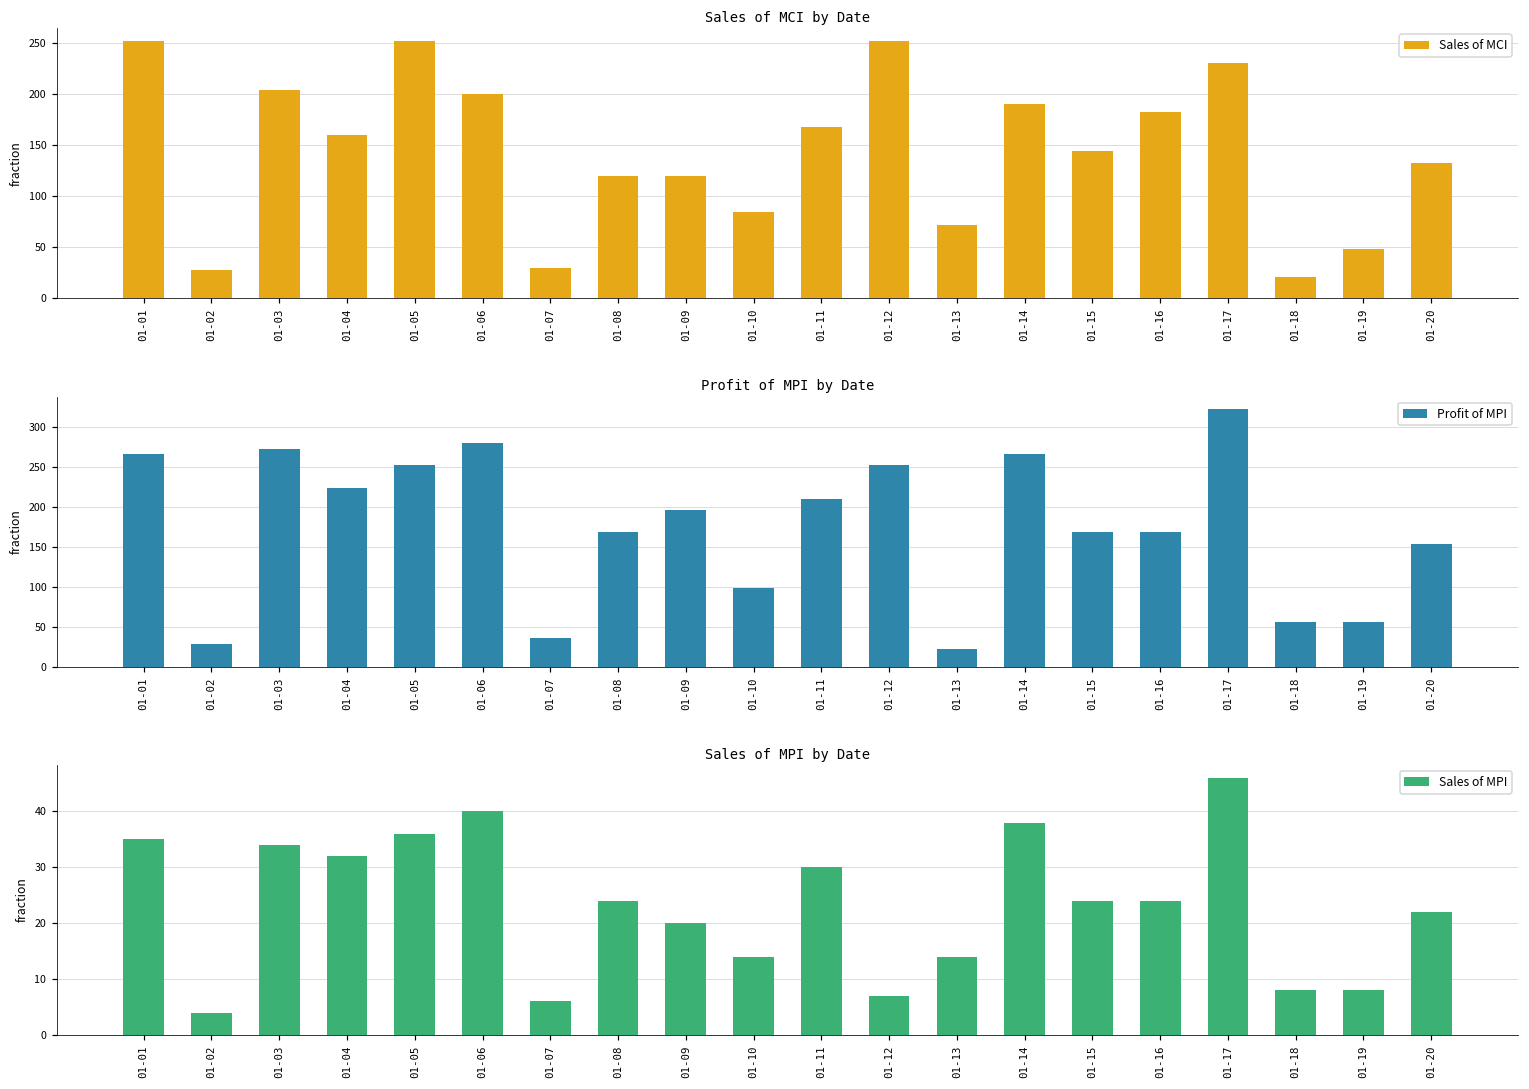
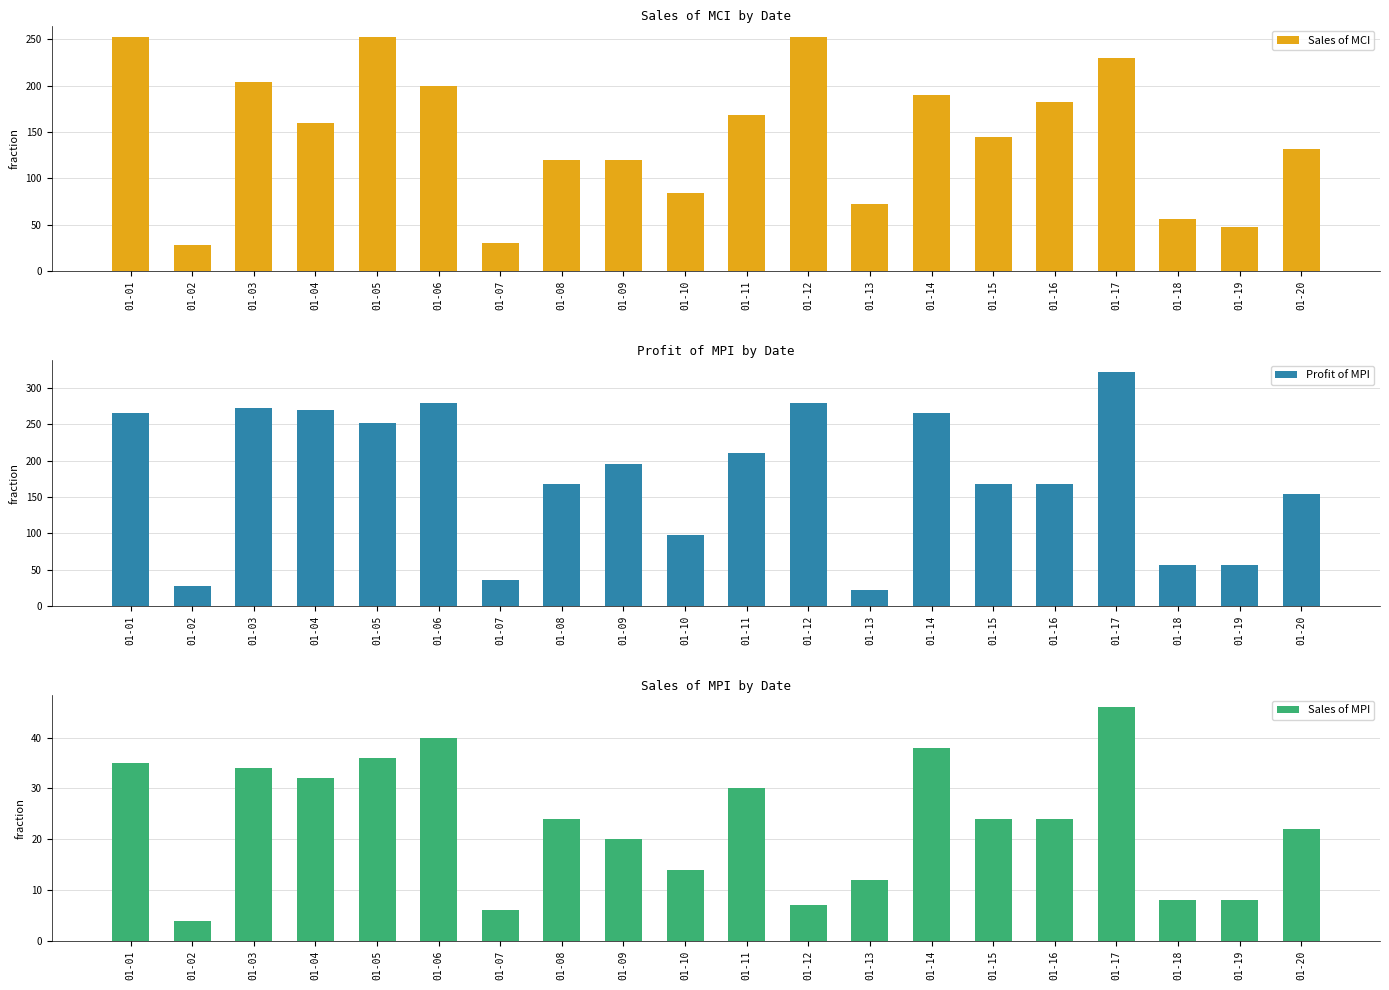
  {
    "Sales of MCI by Date": {
      "01-01": 250,
      "01-02": 30,
      "01-03": 200,
      "01-04": 160,
      "01-05": 250,
      "01-06": 200,
      "01-07": 30,
      "01-08": 120,
      "01-09": 120,
      "01-10": 80,
      "01-11": 170,
      "01-12": 250,
      "01-13": 70,
      "01-14": 190,
      "01-15": 140,
      "01-16": 180,
      "01-17": 230,
-     "01-18": 20,
+     "01-18": 60,
      "01-19": 50,
      "01-20": 130
    },
    "Profit of MPI by Date": {
      "01-01": 270,
      "01-02": 30,
      "01-03": 270,
-     "01-04": 220,
+     "01-04": 270,
      "01-05": 250,
      "01-06": 280,
      "01-07": 40,
      "01-08": 170,
      "01-09": 200,
      "01-10": 100,
      "01-11": 210,
-     "01-12": 250,
+     "01-12": 280,
      "01-13": 20,
      "01-14": 270,
      "01-15": 170,
      "01-16": 170,
      "01-17": 320,
      "01-18": 60,
      "01-19": 60,
      "01-20": 150
    },
    "Sales of MPI by Date": {
      "01-01": 35,
      "01-02": 4,
      "01-03": 34,
      "01-04": 32,
      "01-05": 36,
      "01-06": 40,
      "01-07": 6,
      "01-08": 24,
      "01-09": 20,
      "01-10": 14,
      "01-11": 30,
      "01-12": 7,
-     "01-13": 14,
+     "01-13": 12,
      "01-14": 38,
      "01-15": 24,
      "01-16": 24,
      "01-17": 46,
      "01-18": 8,
      "01-19": 8,
      "01-20": 22
    }
  }
